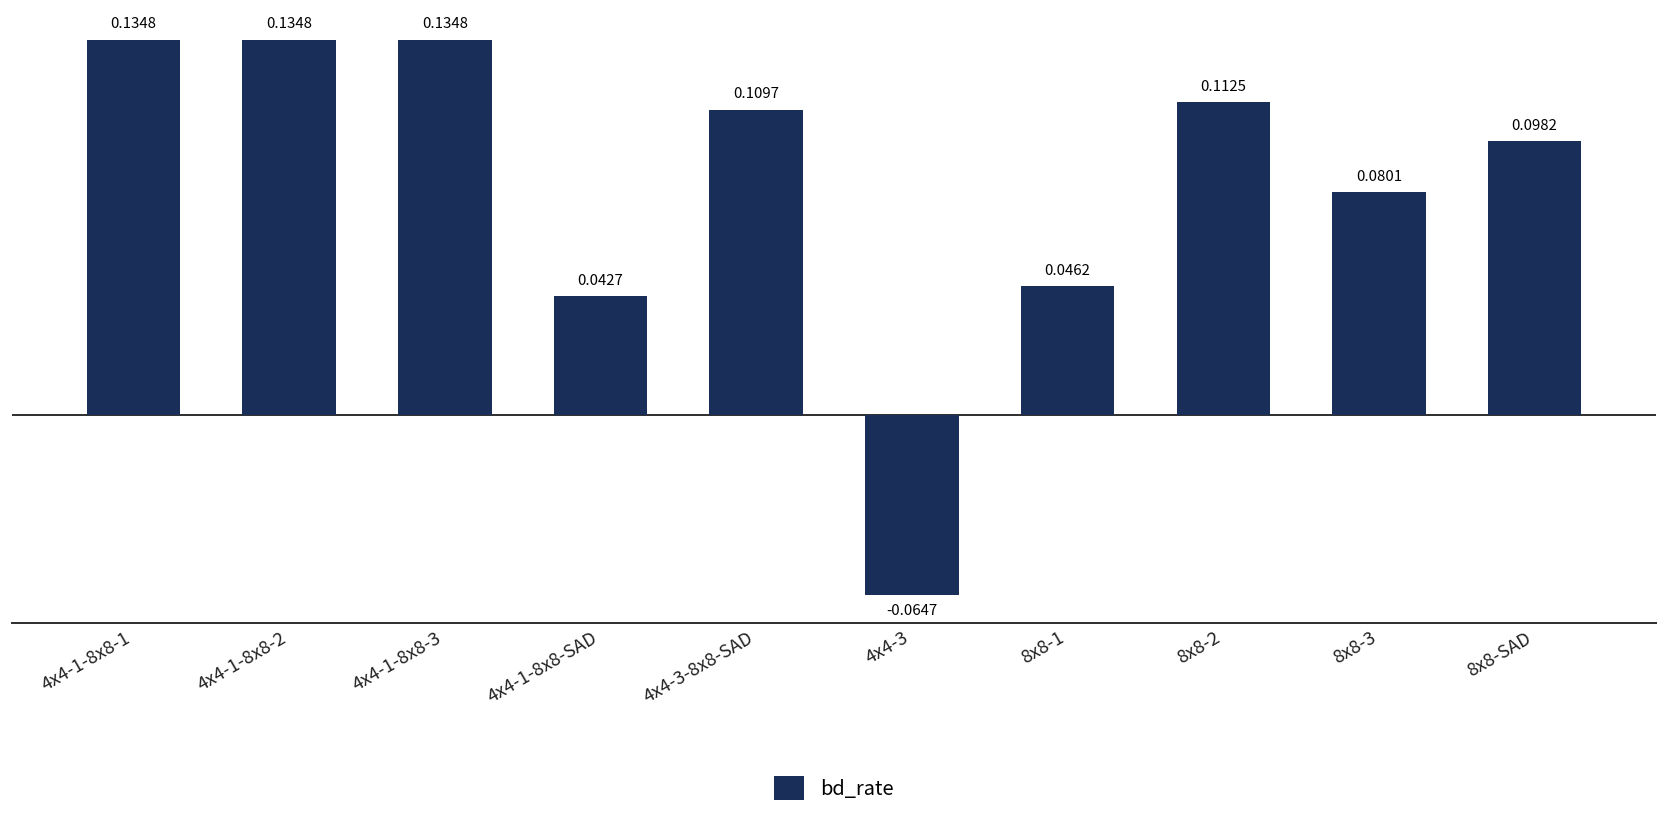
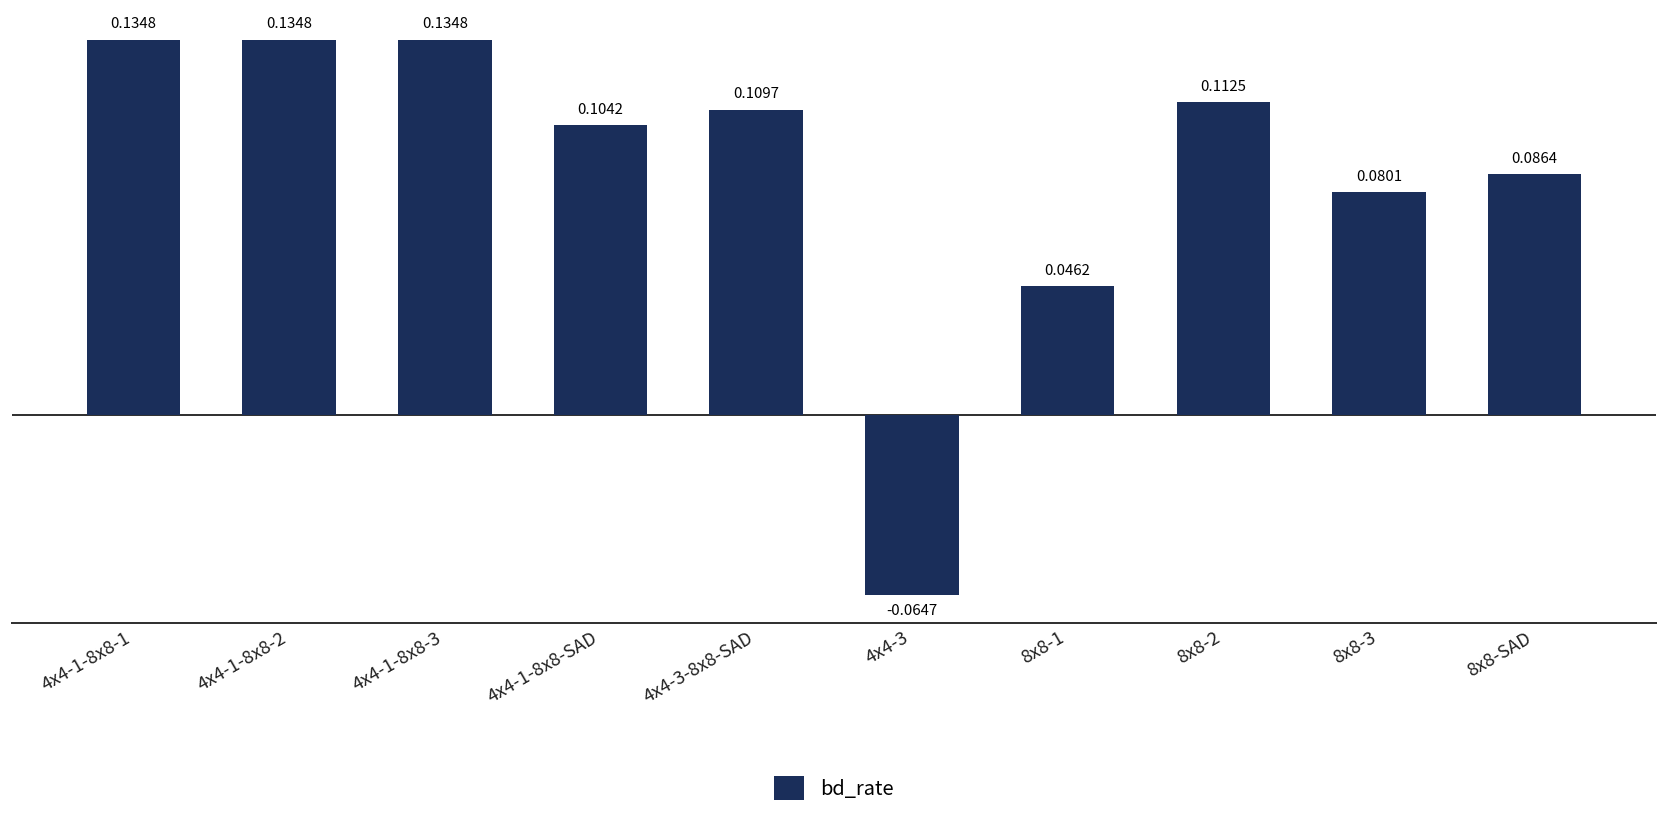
  {
    "4x4-1-8x8-1": 0.1348,
    "4x4-1-8x8-2": 0.1348,
    "4x4-1-8x8-3": 0.1348,
-   "4x4-1-8x8-SAD": 0.0427,
+   "4x4-1-8x8-SAD": 0.1042,
    "4x4-3-8x8-SAD": 0.1097,
    "4x4-3": -0.0647,
    "8x8-1": 0.0462,
    "8x8-2": 0.1125,
    "8x8-3": 0.0801,
-   "8x8-SAD": 0.0982
+   "8x8-SAD": 0.0864
  }
